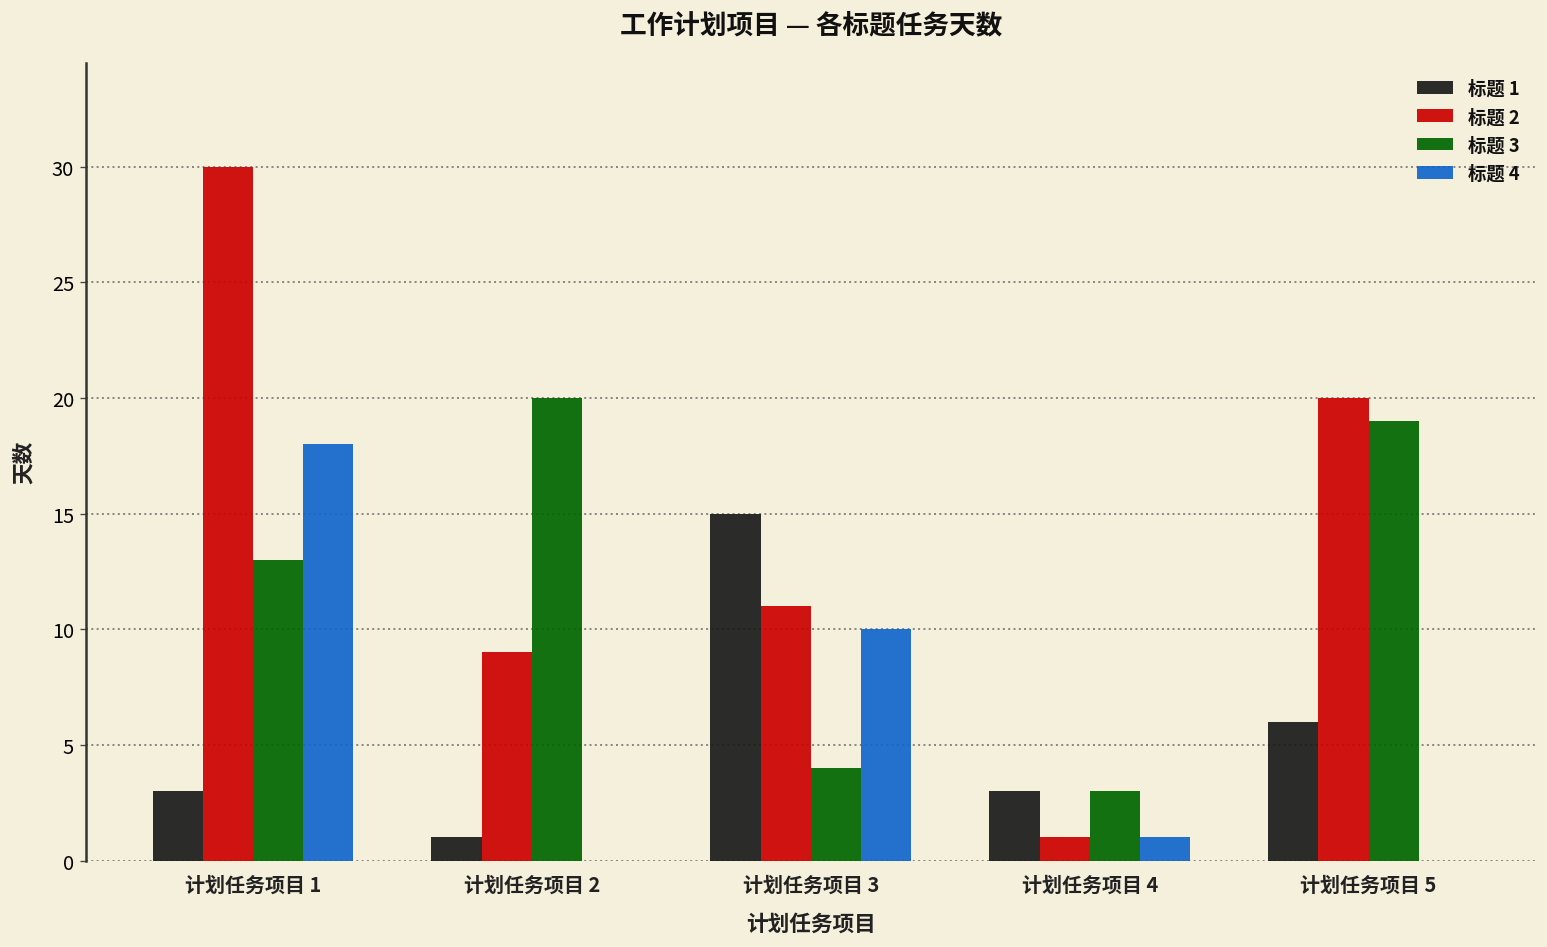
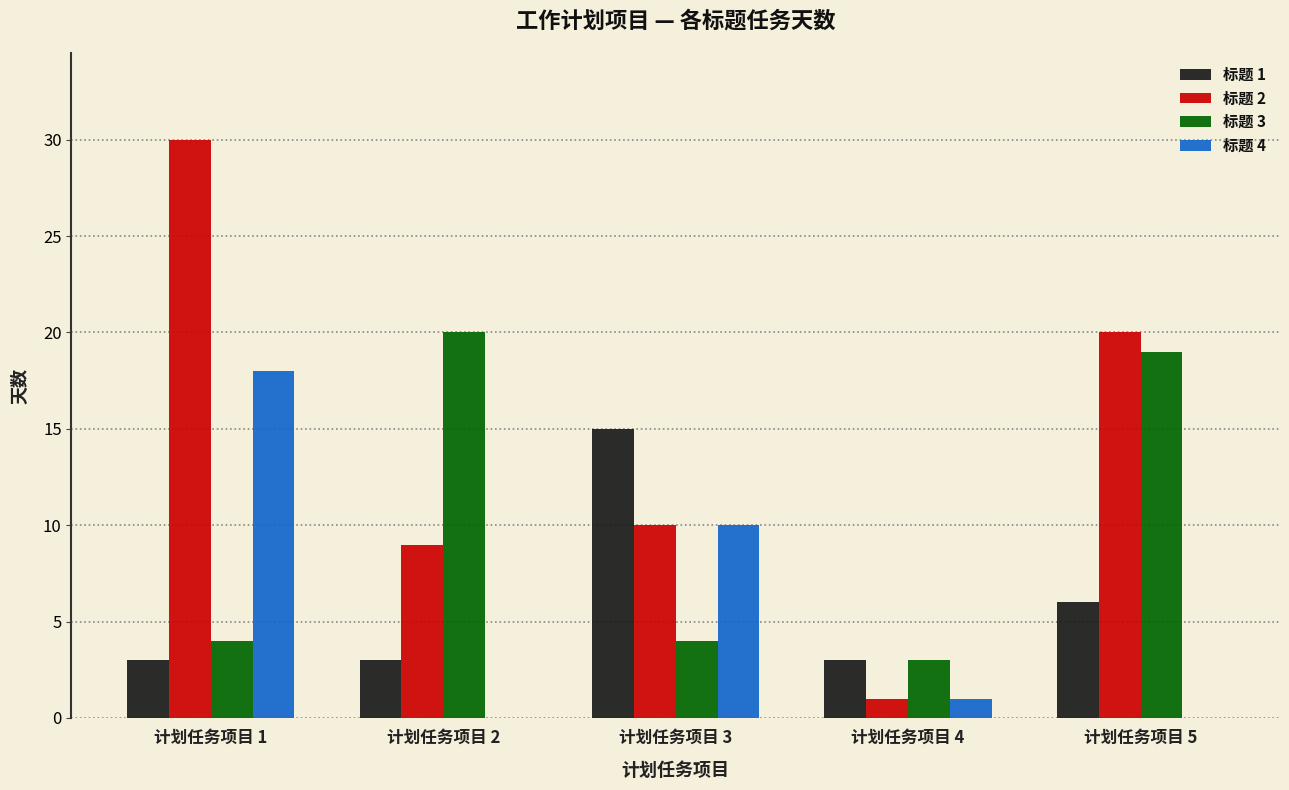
  {
    "标题 1": {
      "计划任务项目 1": 3,
-     "计划任务项目 2": 1,
+     "计划任务项目 2": 3,
      "计划任务项目 3": 15,
      "计划任务项目 4": 3,
      "计划任务项目 5": 6
    },
    "标题 2": {
      "计划任务项目 1": 30,
      "计划任务项目 2": 9,
-     "计划任务项目 3": 11,
+     "计划任务项目 3": 10,
      "计划任务项目 4": 1,
      "计划任务项目 5": 20
    },
    "标题 3": {
-     "计划任务项目 1": 13,
+     "计划任务项目 1": 4,
      "计划任务项目 2": 20,
      "计划任务项目 3": 4,
      "计划任务项目 4": 3,
      "计划任务项目 5": 19
    },
    "标题 4": {
      "计划任务项目 1": 18,
      "计划任务项目 2": 0,
      "计划任务项目 3": 10,
      "计划任务项目 4": 1,
      "计划任务项目 5": 0
    }
  }
